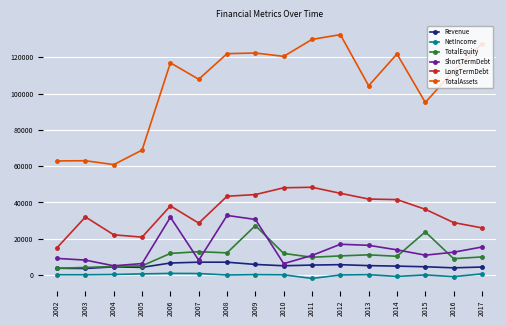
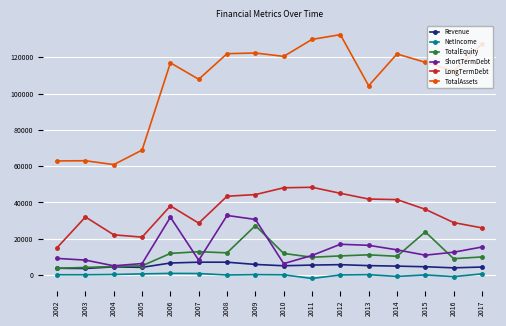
  {
    "Revenue": {
      "2006": 7000,
      "2008": 7000,
      "2009": 6000,
      "2011": 6000,
      "2012": 6000,
      "2013": 5000,
      "2014": 5000,
      "2015": 5000,
      "2016": 4000,
      "2017": 4000
    },
    "NetIncome": {
      "2002": 0,
      "2003": 0,
      "2004": 0,
      "2005": 1000,
      "2006": 1000,
      "2007": 1000,
      "2008": 0,
      "2009": 0,
      "2010": 0,
      "2011": -2000,
      "2012": 0,
      "2013": 0,
      "2014": -1000,
      "2015": 0,
      "2016": -1000,
      "2017": 1000
    },
    "TotalEquity": {
      "2006": 12000,
      "2007": 13000,
      "2008": 12000,
      "2009": 27000,
      "2010": 12000,
      "2012": 11000,
      "2013": 11000,
      "2014": 10000,
      "2015": 24000,
      "2016": 9000,
      "2017": 10000
    },
    "ShortTermDebt": {
      "2002": 9000,
      "2003": 8000,
      "2006": 32000,
      "2008": 33000,
      "2009": 31000,
      "2012": 17000,
      "2013": 16000,
      "2014": 14000,
      "2015": 11000,
      "2016": 13000,
      "2017": 15000
    },
    "LongTermDebt": {
      "2002": 15000,
      "2003": 32000,
      "2004": 22000,
      "2005": 21000,
      "2006": 38000,
      "2007": 29000,
      "2008": 43000,
      "2009": 44000,
      "2010": 48000,
      "2011": 48000,
      "2012": 45000,
      "2013": 42000,
      "2014": 42000,
      "2015": 36000,
      "2016": 29000,
      "2017": 26000
    },
    "TotalAssets": {
      "2002": 63000,
      "2003": 63000,
      "2004": 61000,
      "2005": 69000,
      "2006": 117000,
      "2007": 108000,
      "2008": 122000,
      "2009": 122000,
      "2010": 120000,
      "2011": 130000,
      "2012": 132000,
      "2013": 104000,
      "2014": 122000,
-     "2015": 95000
+     "2015": 117000
    }
  }
